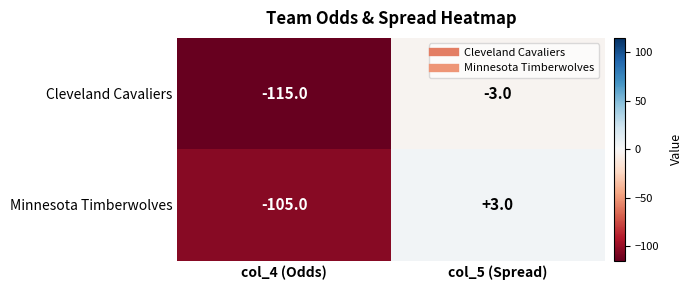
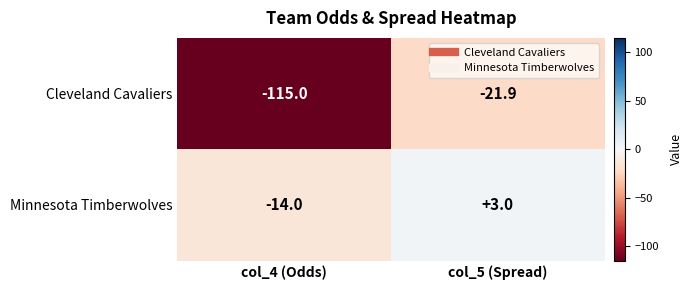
  {
    "Cleveland Cavaliers": {
      "col_4 (Odds)": "-115.0",
-     "col_5 (Spread)": "-3.0"
+     "col_5 (Spread)": "-21.9"
    },
    "Minnesota Timberwolves": {
-     "col_4 (Odds)": "-105.0",
+     "col_4 (Odds)": "-14.0",
      "col_5 (Spread)": "+3.0"
    }
  }
